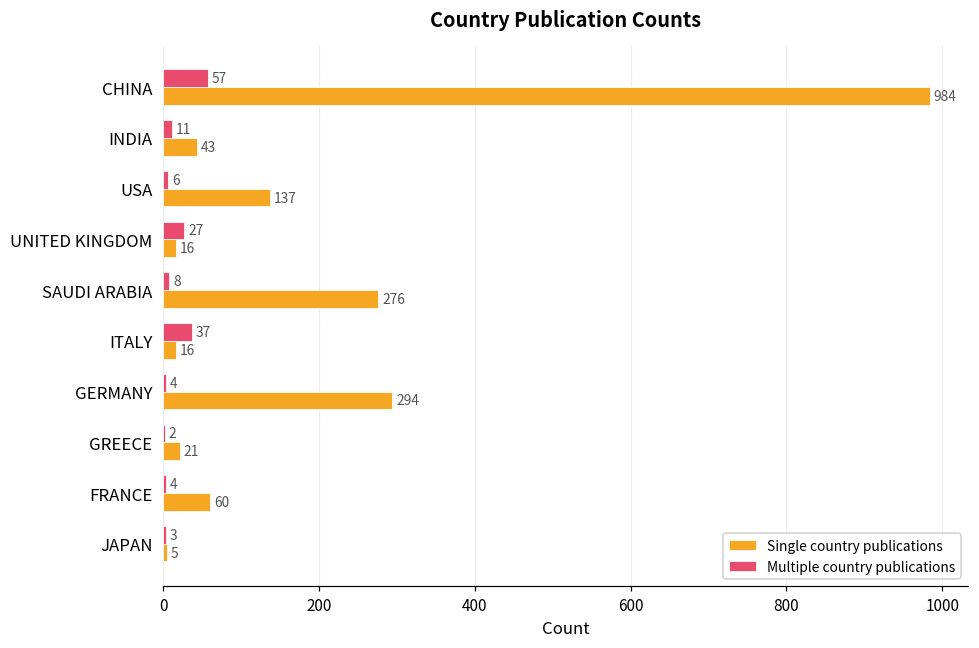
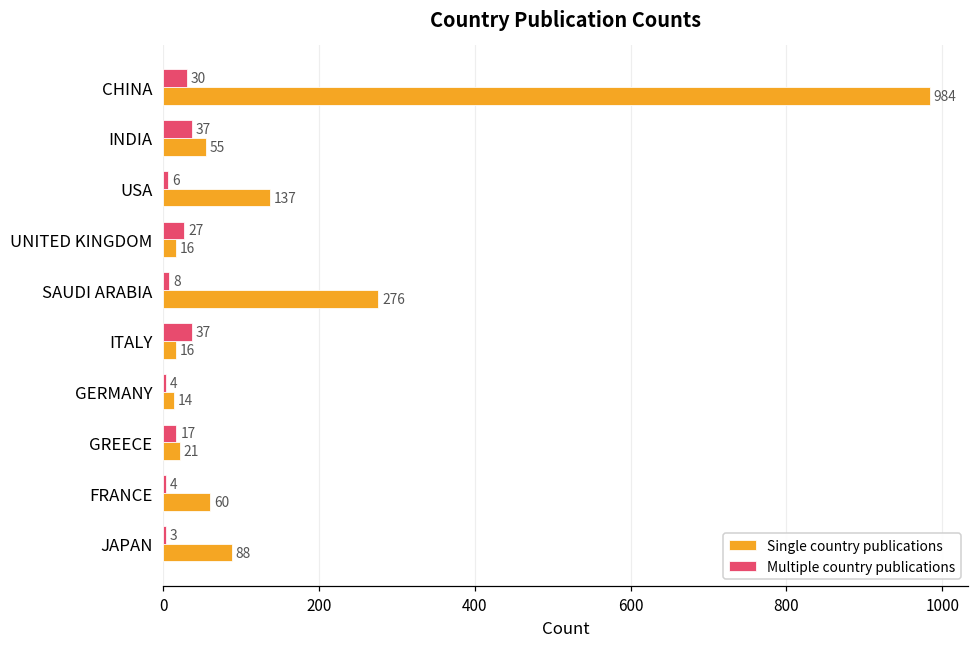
  {
    "Single country publications": {
      "CHINA": 984,
-     "INDIA": 43,
+     "INDIA": 55,
      "USA": 137,
      "UNITED KINGDOM": 16,
      "SAUDI ARABIA": 276,
      "ITALY": 16,
-     "GERMANY": 294,
+     "GERMANY": 14,
      "GREECE": 21,
      "FRANCE": 60,
-     "JAPAN": 5
+     "JAPAN": 88
    },
    "Multiple country publications": {
-     "CHINA": 57,
-     "INDIA": 11,
+     "CHINA": 30,
+     "INDIA": 37,
      "USA": 6,
      "UNITED KINGDOM": 27,
      "SAUDI ARABIA": 8,
      "ITALY": 37,
      "GERMANY": 4,
-     "GREECE": 2,
+     "GREECE": 17,
      "FRANCE": 4,
      "JAPAN": 3
    }
  }
